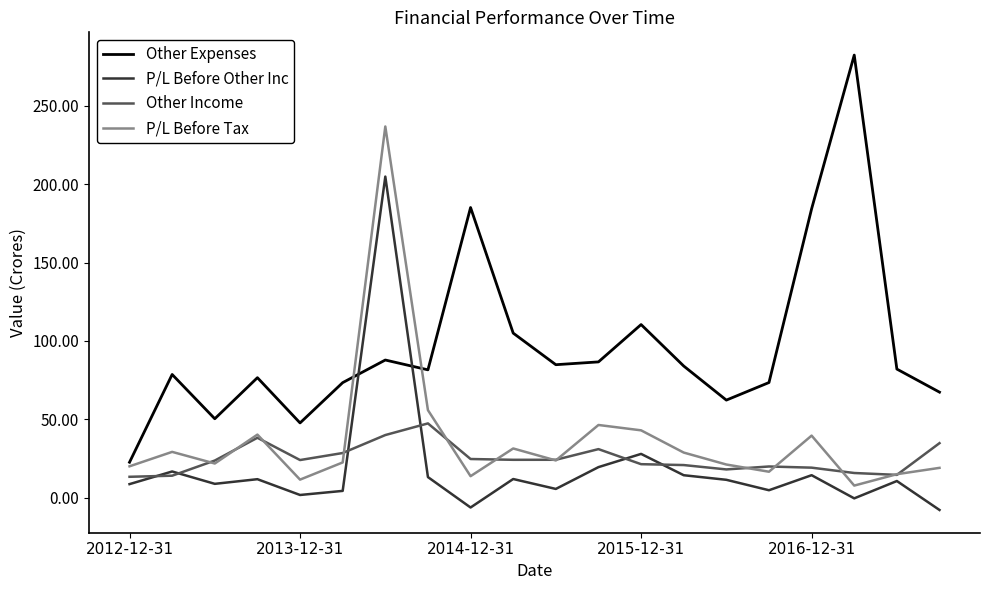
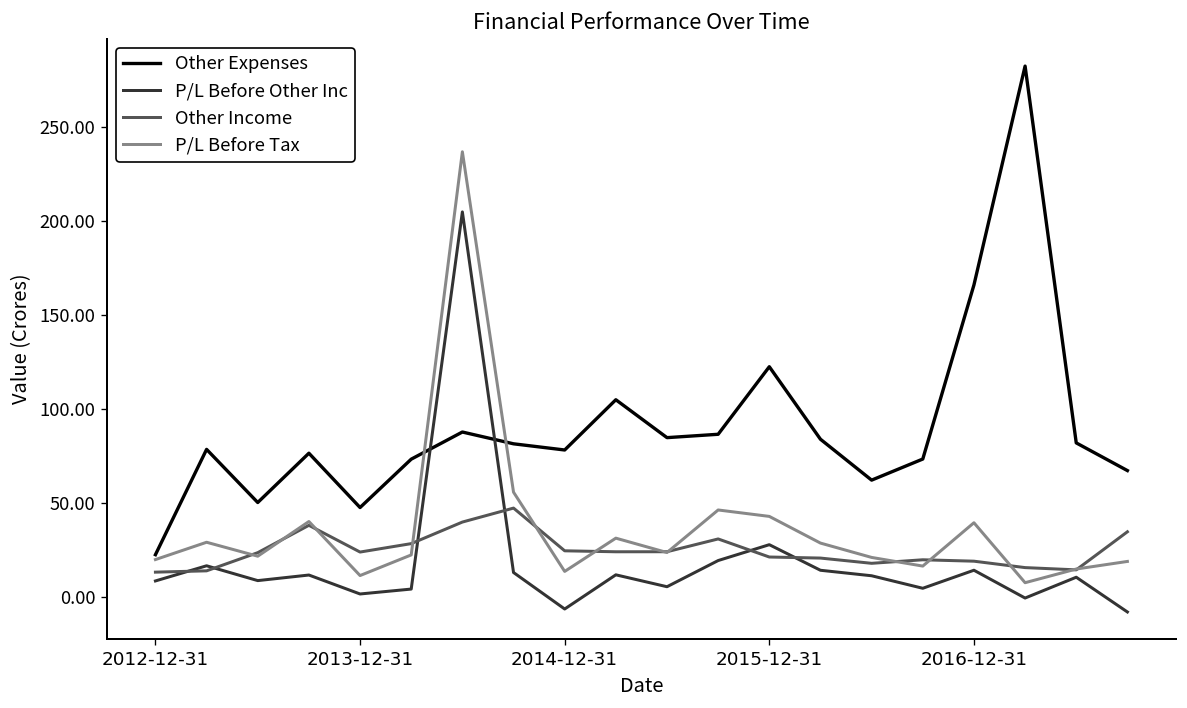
  {
    "Other Expenses": {
      "2012-12-31": 23,
      "2013-12-31": 48,
-     "2014-12-31": 185,
-     "2015-12-31": 110,
-     "2016-12-31": 184
+     "2014-12-31": 78,
+     "2015-12-31": 123,
+     "2016-12-31": 166
    },
    "P/L Before Tax": {
      "2012-12-31": 20,
      "2013-12-31": 11,
      "2014-12-31": 14,
      "2015-12-31": 43,
      "2016-12-31": 40
    }
  }
